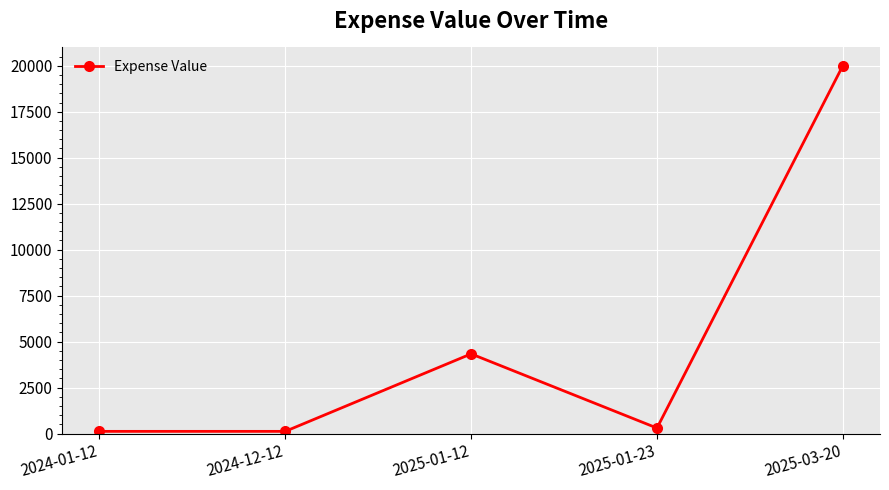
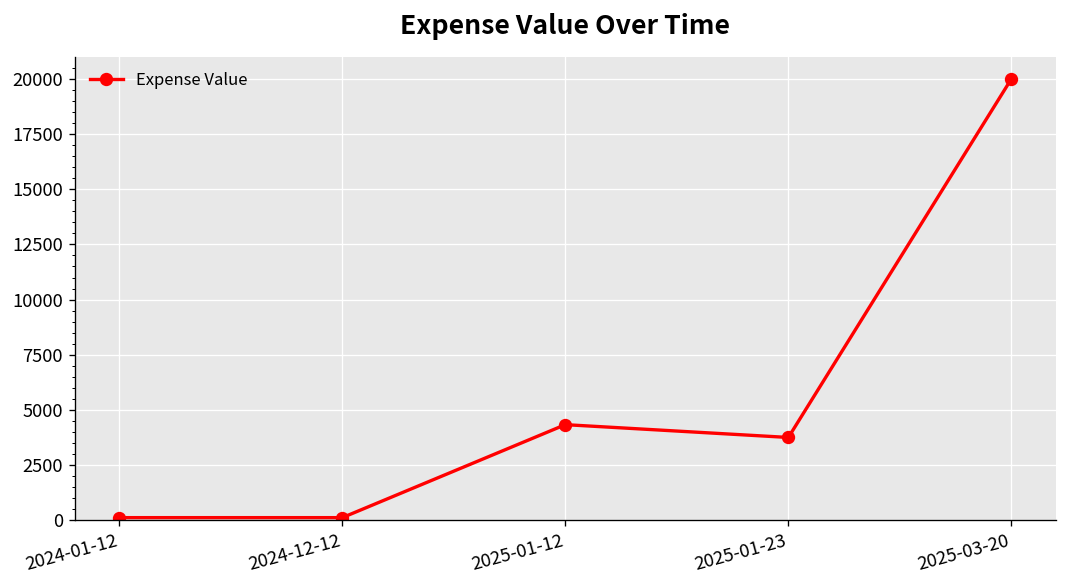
  {
    "2024-01-12": 100,
    "2024-12-12": 100,
    "2025-01-12": 4300,
-   "2025-01-23": 300,
+   "2025-01-23": 3800,
    "2025-03-20": 20000
  }
